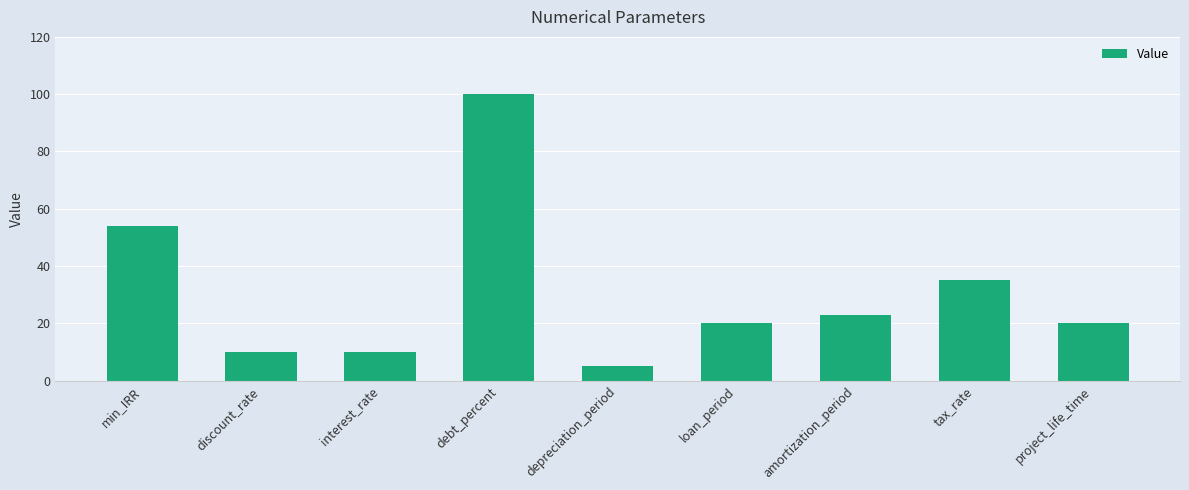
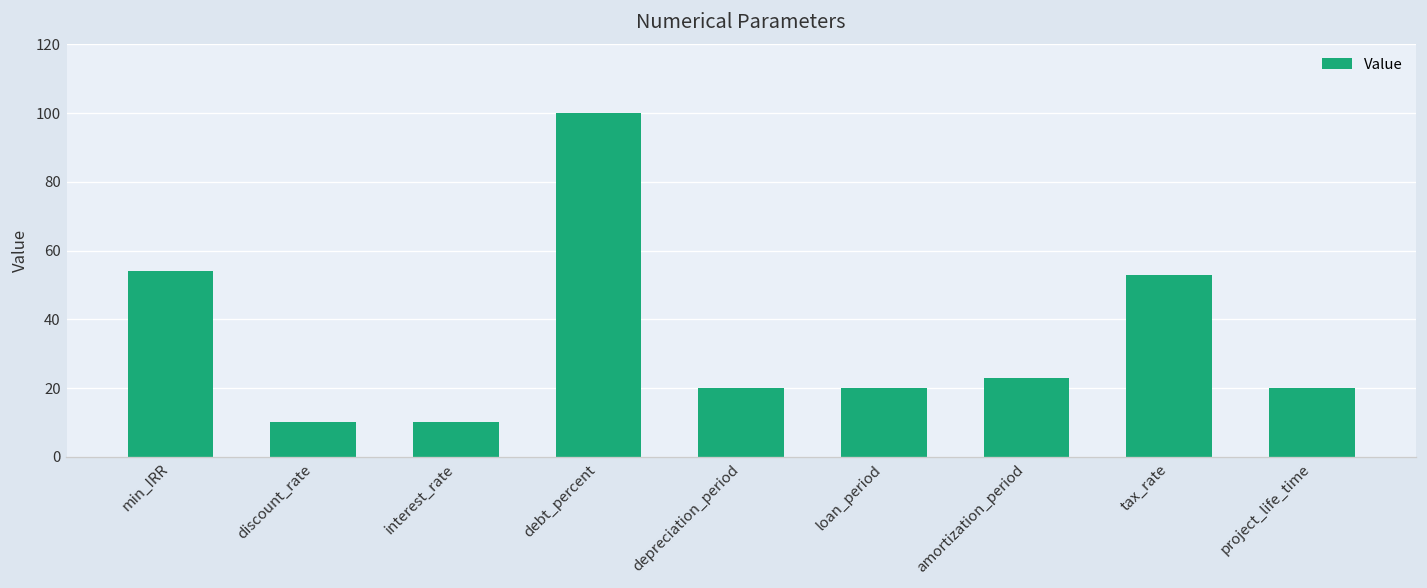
  {
    "min_IRR": 54,
    "discount_rate": 10,
    "interest_rate": 10,
    "debt_percent": 100,
-   "depreciation_period": 5,
+   "depreciation_period": 20,
    "loan_period": 20,
    "amortization_period": 23,
-   "tax_rate": 35,
+   "tax_rate": 53,
    "project_life_time": 20
  }
